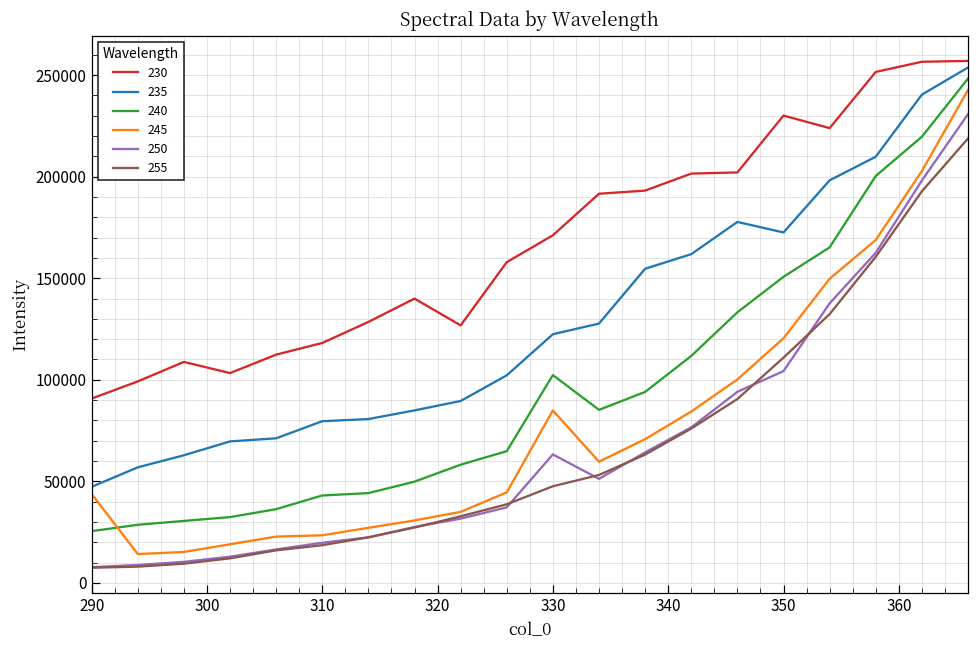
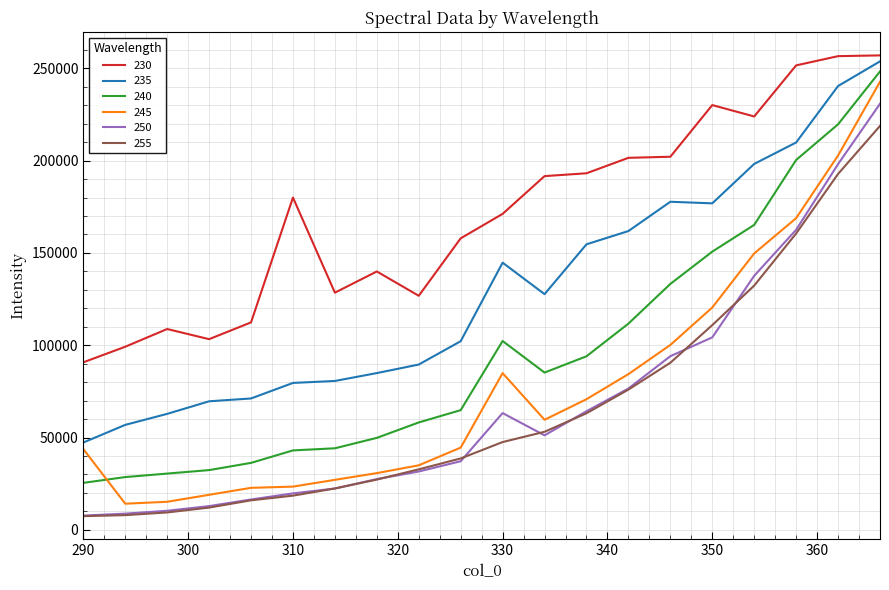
  {
    "230": {
      "290": 91000,
-     "310": 118000,
+     "310": 180000,
      "330": 171000,
      "350": 230000
    },
    "235": {
      "290": 47000,
      "310": 80000,
-     "330": 122000,
-     "350": 173000
+     "330": 145000,
+     "350": 177000
    },
    "240": {
      "290": 25000,
      "310": 43000,
      "330": 102000,
      "350": 151000
    },
    "245": {
      "290": 44000,
      "310": 23000,
      "330": 85000,
      "350": 120000
    },
    "250": {
      "330": 63000,
      "350": 104000
    },
    "255": {
      "330": 48000,
      "350": 111000
    }
  }
